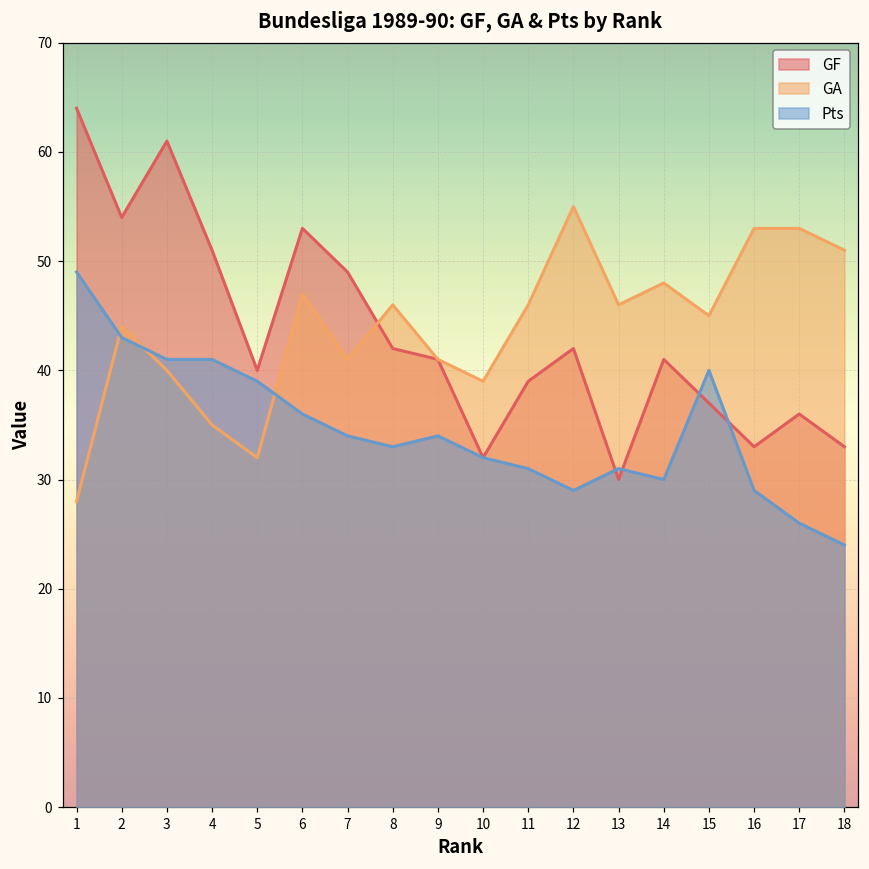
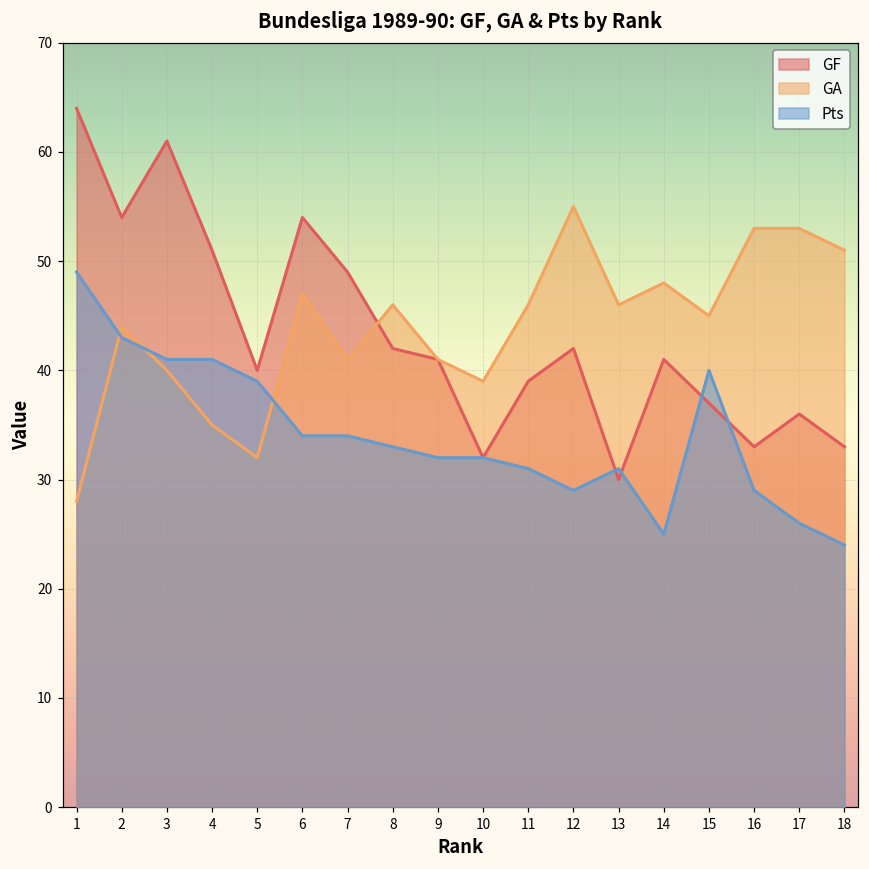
  {
    "GF": {
      "1": 64,
      "2": 54,
      "3": 61,
      "4": 51,
      "5": 40,
-     "6": 53,
+     "6": 54,
      "7": 49,
      "8": 42,
      "11": 39,
      "12": 42,
      "13": 30,
      "14": 41,
      "15": 37,
      "16": 33,
      "17": 36,
      "18": 33
    },
    "GA": {
      "1": 28,
      "2": 44,
      "3": 40,
      "4": 35,
      "5": 32,
      "6": 47,
      "7": 41,
      "8": 46,
      "10": 39,
      "11": 46,
      "12": 55,
      "13": 46,
      "14": 48,
      "15": 45,
      "16": 53,
      "17": 53,
      "18": 51
    },
    "Pts": {
      "1": 49,
      "2": 43,
      "3": 41,
      "4": 41,
      "5": 39,
-     "6": 36,
+     "6": 34,
      "7": 34,
      "8": 33,
-     "9": 34,
+     "9": 32,
      "11": 31,
      "12": 29,
      "13": 31,
-     "14": 30,
+     "14": 25,
      "15": 40,
      "16": 29,
      "17": 26,
      "18": 24
    }
  }
